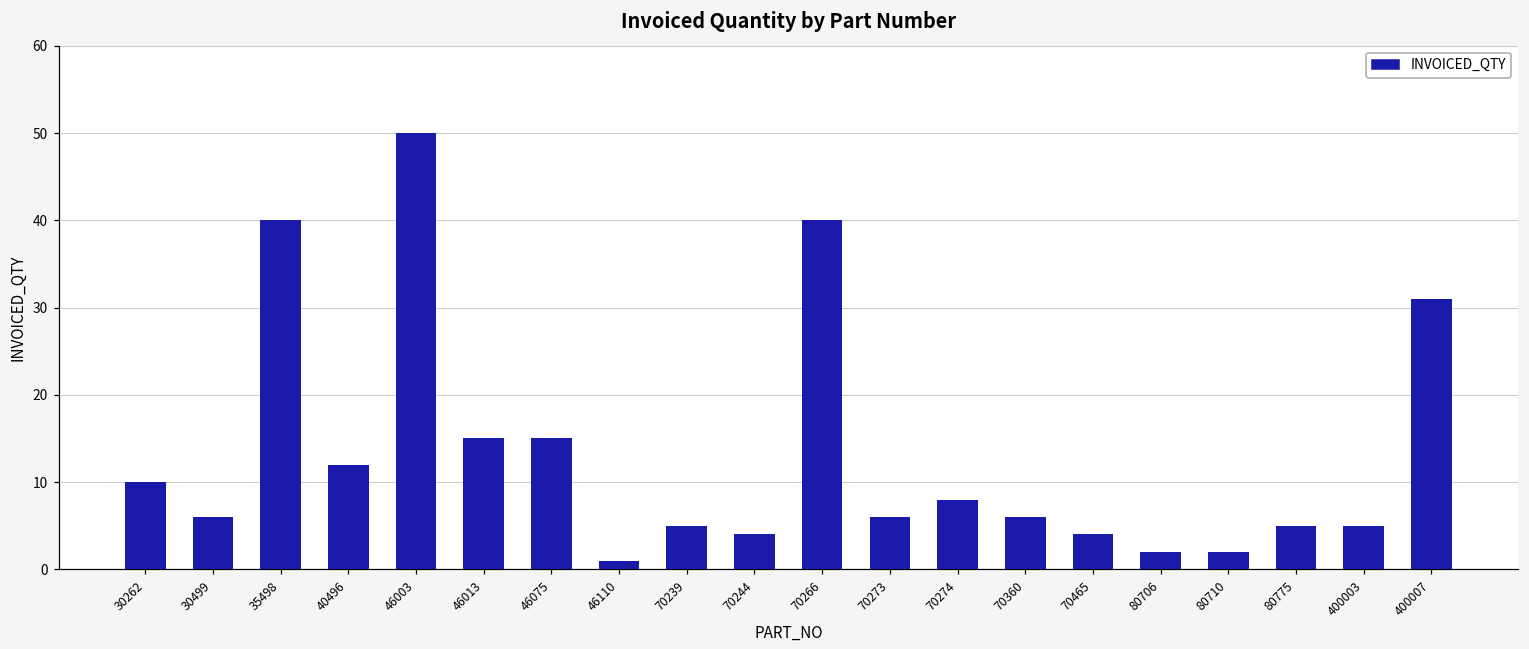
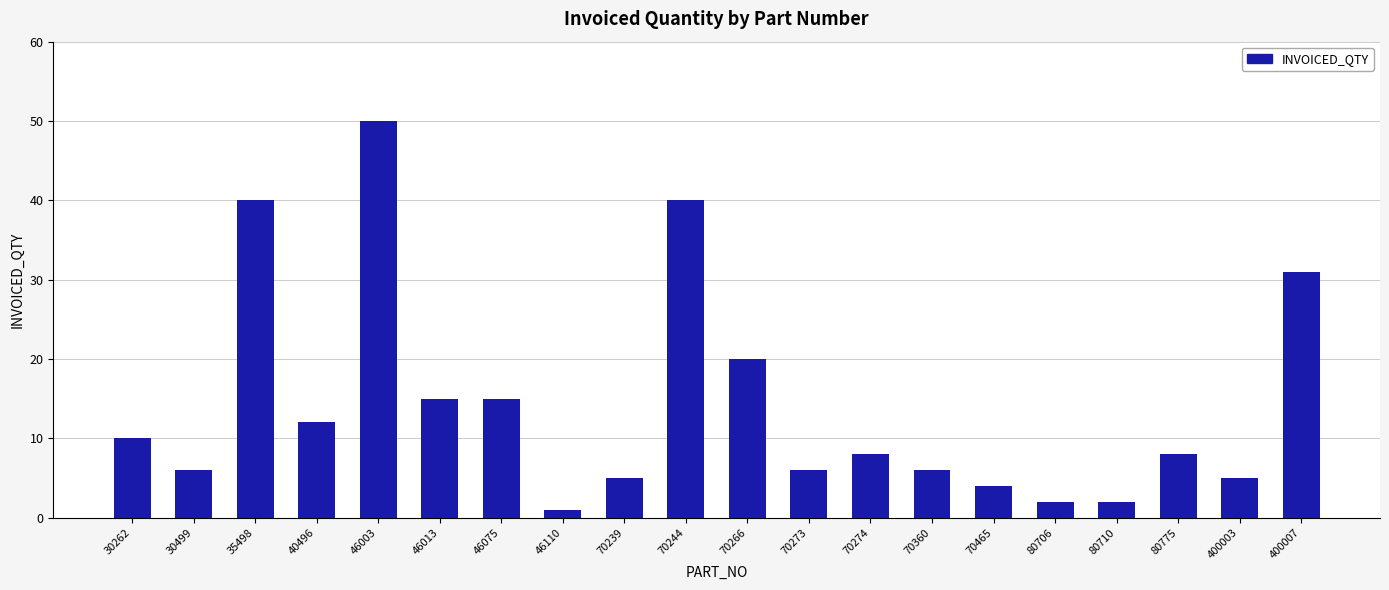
  {
    "30262": 10,
    "30499": 6,
    "35498": 40,
    "40496": 12,
    "46003": 50,
    "46013": 15,
    "46075": 15,
    "46110": 1,
    "70239": 5,
-   "70244": 4,
-   "70266": 40,
+   "70244": 40,
+   "70266": 20,
    "70273": 6,
    "70274": 8,
    "70360": 6,
    "70465": 4,
    "80706": 2,
    "80710": 2,
-   "80775": 5,
+   "80775": 8,
    "400003": 5,
    "400007": 31
  }
